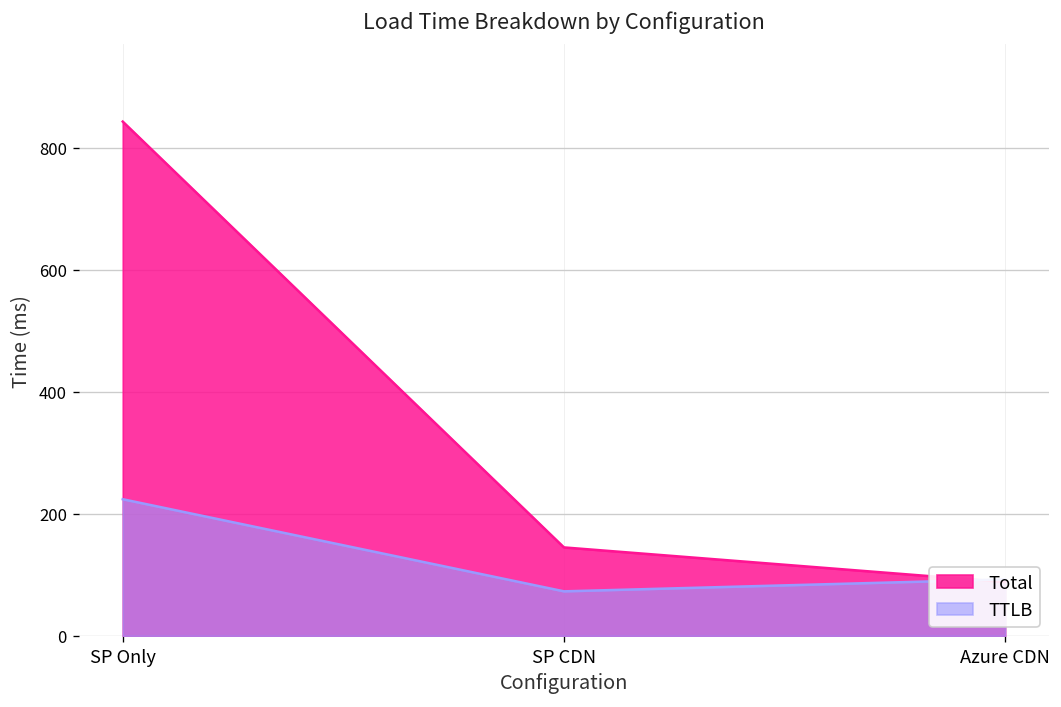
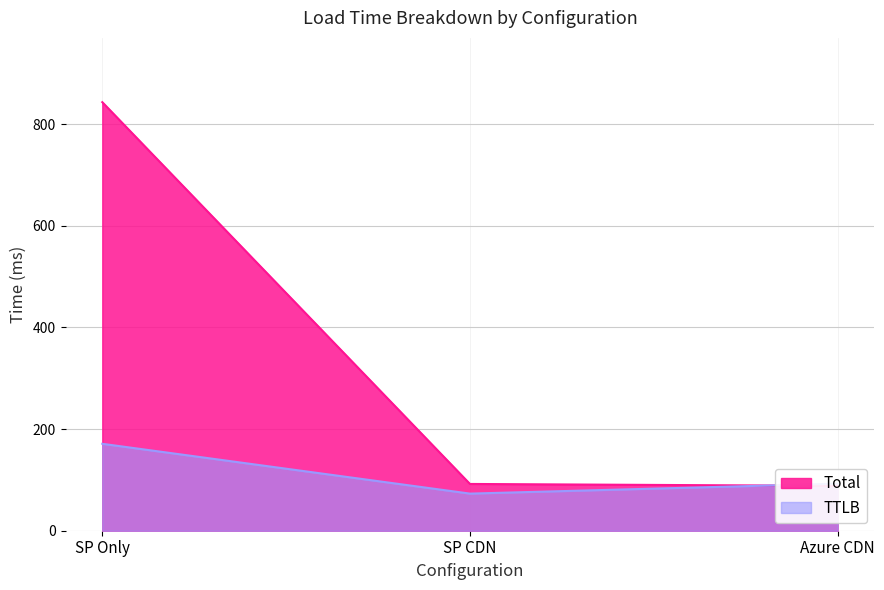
  {
    "Total": {
      "SP Only": 840,
-     "SP CDN": 150
+     "SP CDN": 90
    },
    "TTLB": {
-     "SP Only": 220,
+     "SP Only": 170,
      "SP CDN": 70
    }
  }
